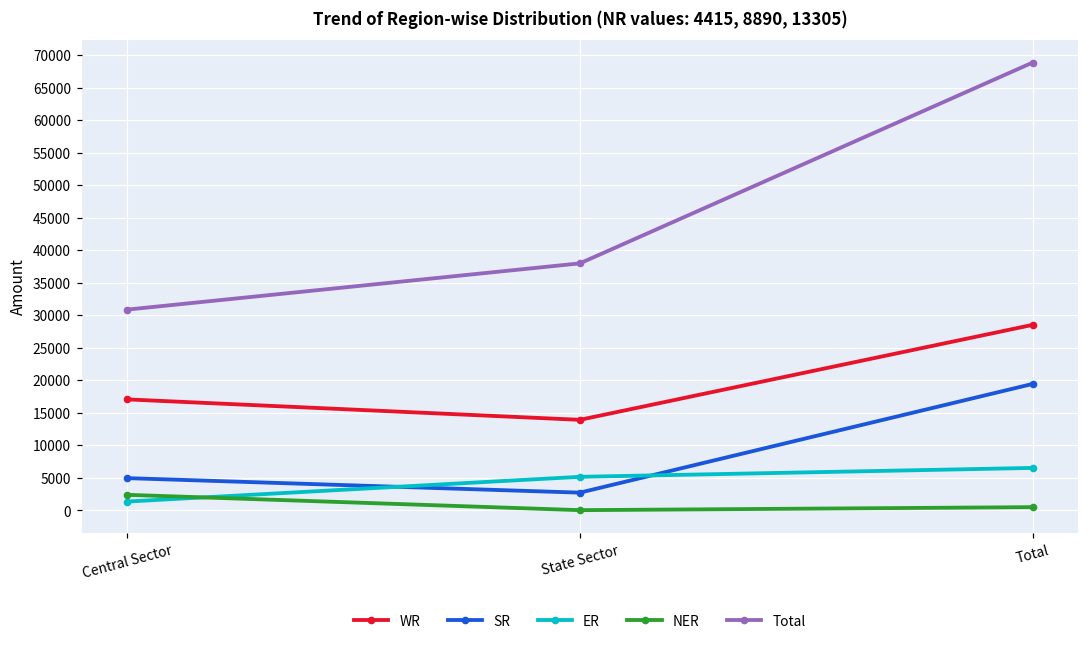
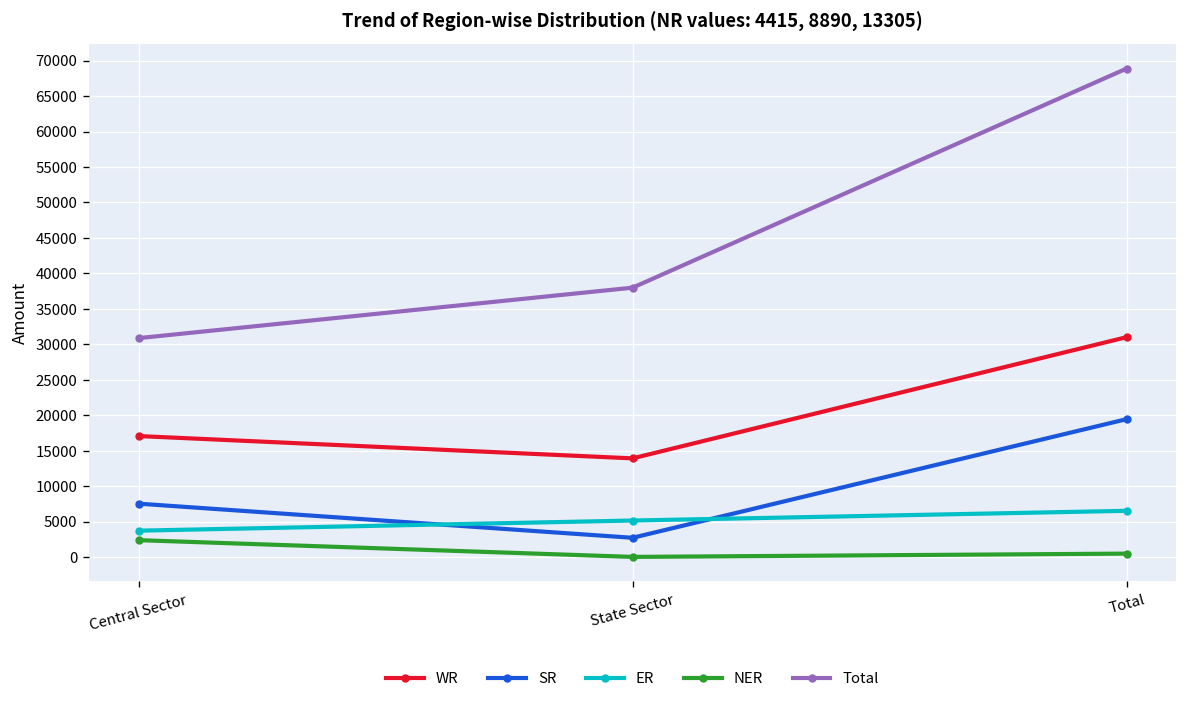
  {
    "WR": {
      "Central Sector": 17000,
      "State Sector": 14000,
-     "Total": 29000
+     "Total": 31000
    },
    "SR": {
-     "Central Sector": 5000,
+     "Central Sector": 8000,
      "State Sector": 3000,
      "Total": 19000
    },
    "ER": {
-     "Central Sector": 1000,
+     "Central Sector": 4000,
      "State Sector": 5000,
      "Total": 7000
    },
    "NER": {
      "Central Sector": 2000,
      "State Sector": 0,
      "Total": 1000
    },
    "Total": {
      "Central Sector": 31000,
      "State Sector": 38000,
      "Total": 69000
    }
  }
